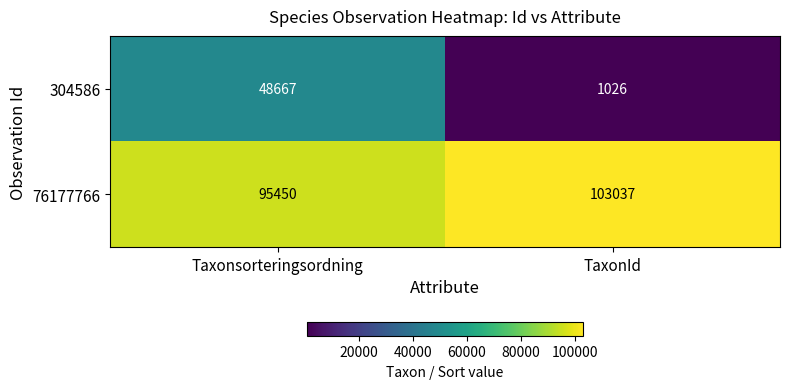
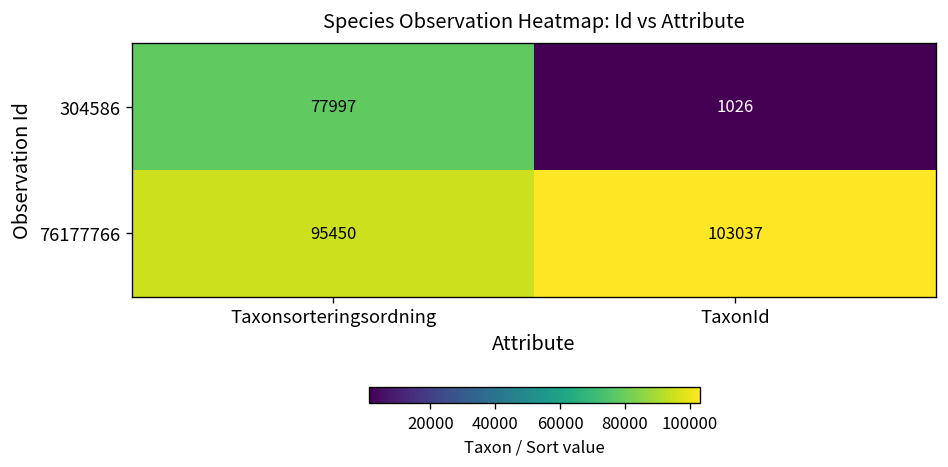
  {
    "304586": {
-     "Taxonsorteringsordning": 48667,
+     "Taxonsorteringsordning": 77997,
      "TaxonId": 1026
    },
    "76177766": {
      "Taxonsorteringsordning": 95450,
      "TaxonId": 103037
    }
  }
